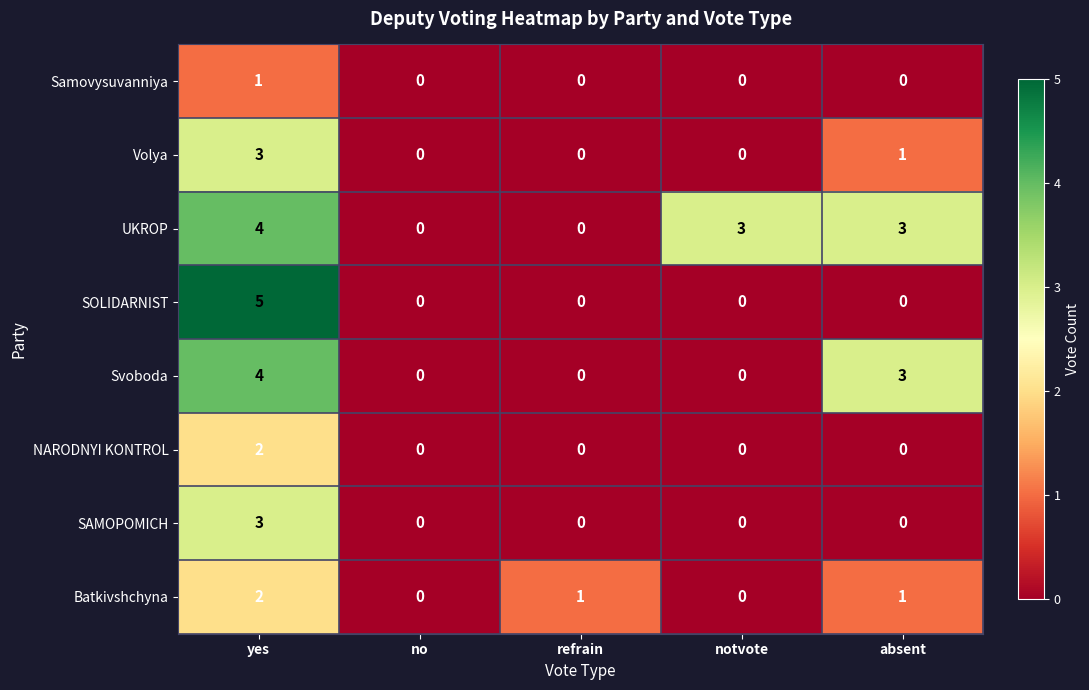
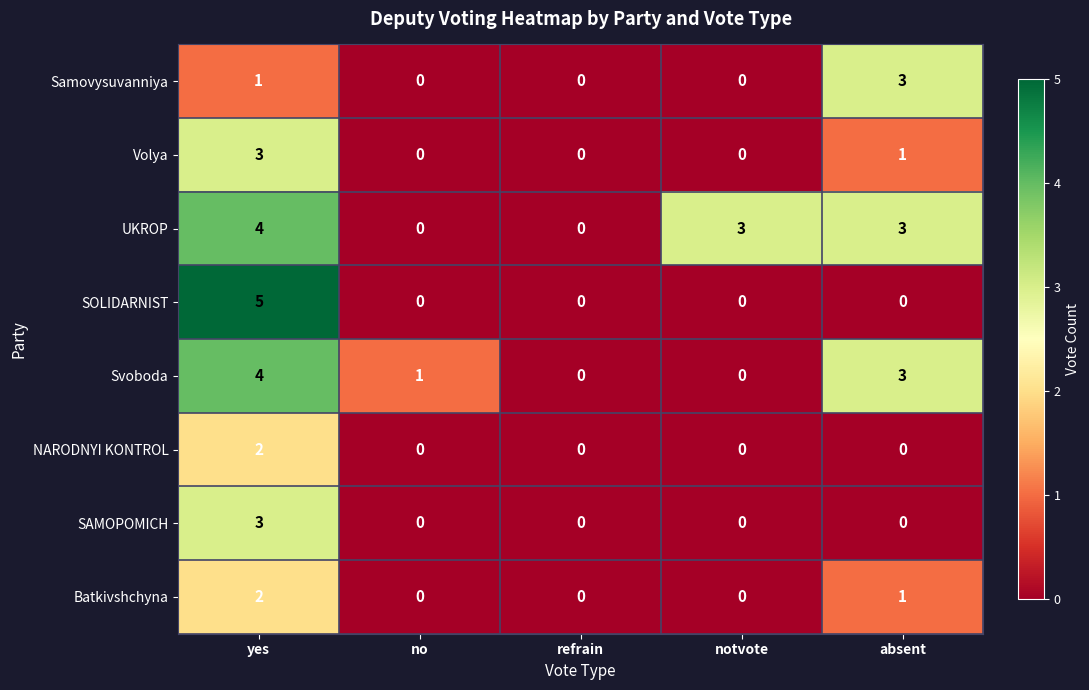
  {
    "Samovysuvanniya": {
      "yes": 1,
      "no": 0,
      "refrain": 0,
      "notvote": 0,
-     "absent": 0
+     "absent": 3
    },
    "Volya": {
      "yes": 3,
      "no": 0,
      "refrain": 0,
      "notvote": 0,
      "absent": 1
    },
    "UKROP": {
      "yes": 4,
      "no": 0,
      "refrain": 0,
      "notvote": 3,
      "absent": 3
    },
    "SOLIDARNIST": {
      "yes": 5,
      "no": 0,
      "refrain": 0,
      "notvote": 0,
      "absent": 0
    },
    "Svoboda": {
      "yes": 4,
-     "no": 0,
+     "no": 1,
      "refrain": 0,
      "notvote": 0,
      "absent": 3
    },
    "NARODNYI KONTROL": {
      "yes": 2,
      "no": 0,
      "refrain": 0,
      "notvote": 0,
      "absent": 0
    },
    "SAMOPOMICH": {
      "yes": 3,
      "no": 0,
      "refrain": 0,
      "notvote": 0,
      "absent": 0
    },
    "Batkivshchyna": {
      "yes": 2,
      "no": 0,
-     "refrain": 1,
+     "refrain": 0,
      "notvote": 0,
      "absent": 1
    }
  }
